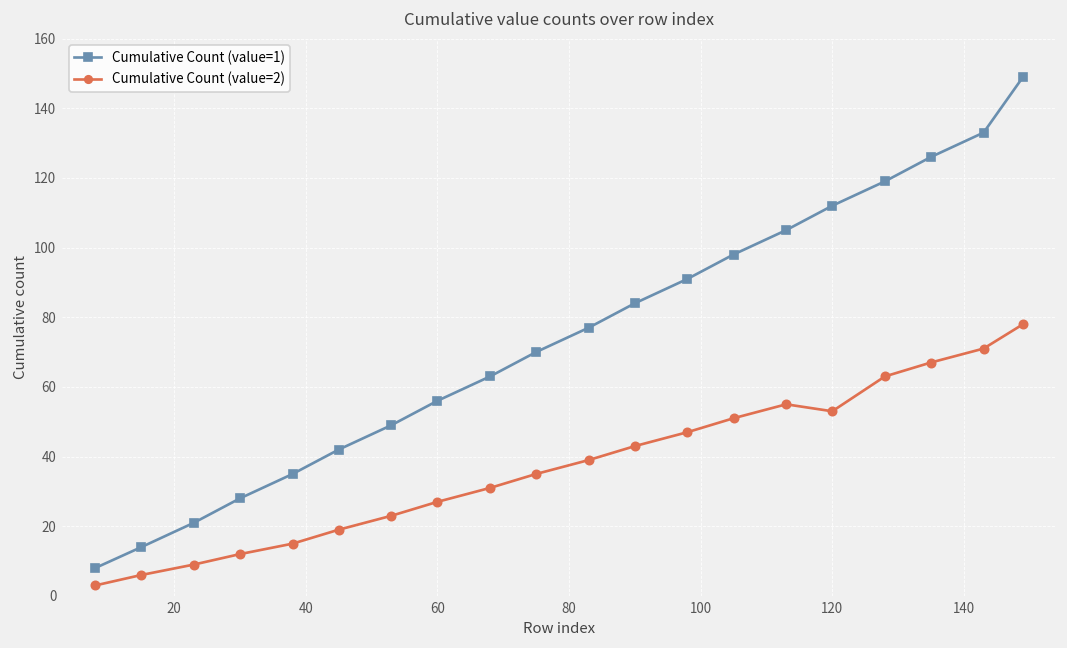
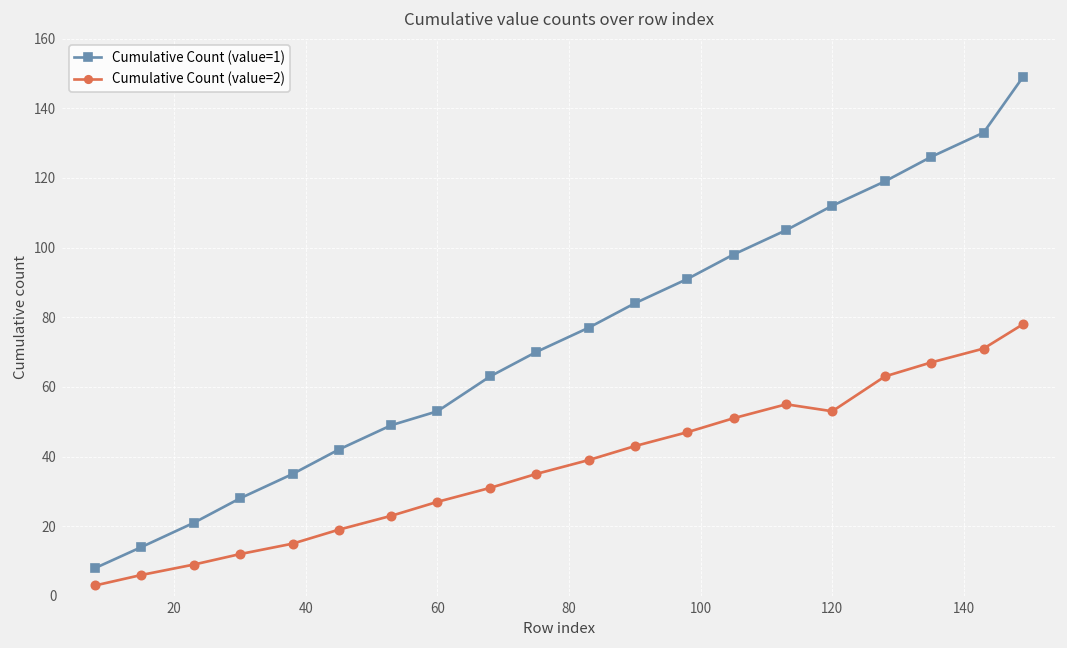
  {
    "Cumulative Count (value=1)": {
-     "60": 56,
+     "60": 53,
      "120": 112
    },
    "Cumulative Count (value=2)": {
      "60": 27,
      "120": 53
    }
  }
